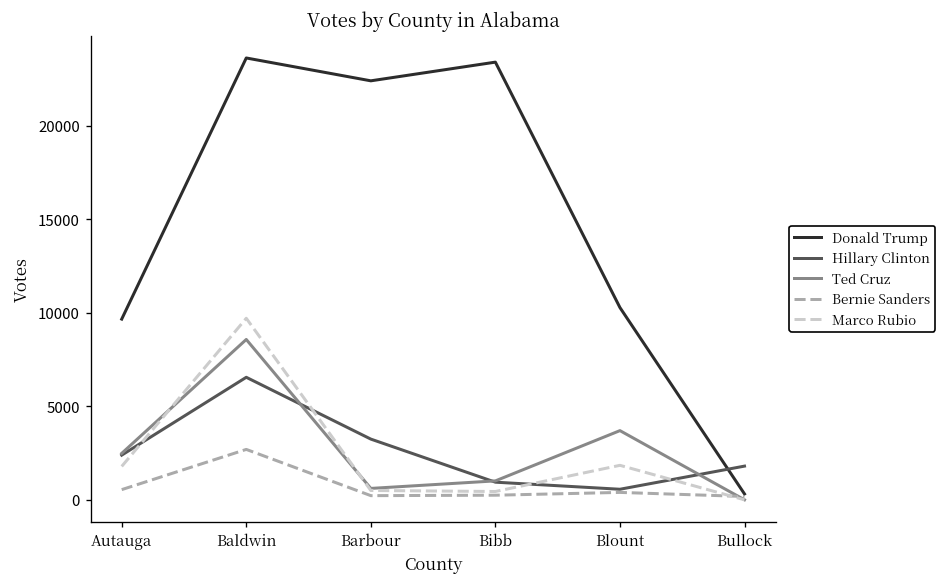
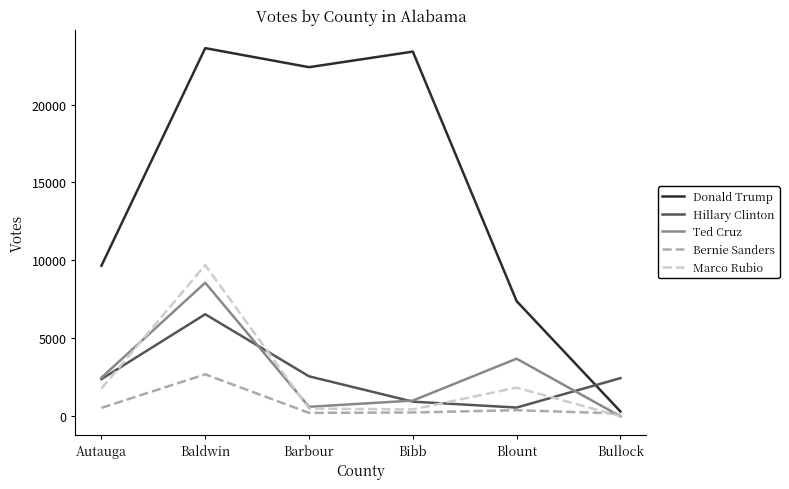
  {
    "Donald Trump": {
      "Autauga": 9700,
      "Baldwin": 23600,
      "Barbour": 22400,
      "Bibb": 23400,
-     "Blount": 10300
+     "Blount": 7400
    },
    "Hillary Clinton": {
      "Baldwin": 6500,
-     "Barbour": 3200,
+     "Barbour": 2600,
      "Blount": 600,
-     "Bullock": 1800
+     "Bullock": 2500
    }
  }
